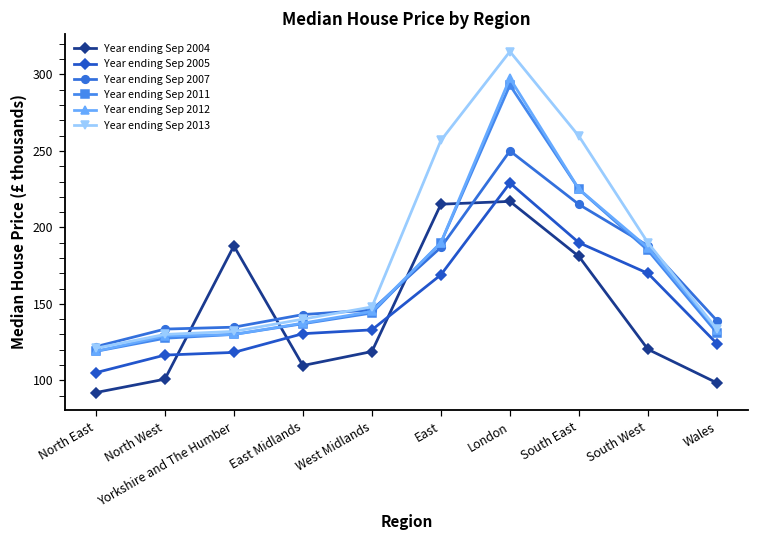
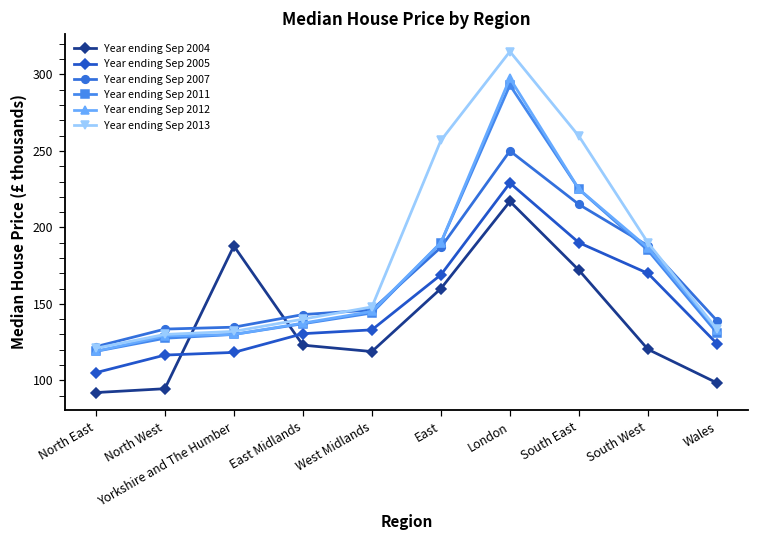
  {
    "Year ending Sep 2004": {
      "North East": 92,
-     "North West": 101,
+     "North West": 95,
      "Yorkshire and The Humber": 188,
-     "East Midlands": 110,
+     "East Midlands": 123,
      "West Midlands": 119,
-     "East": 215,
+     "East": 160,
      "London": 217,
-     "South East": 181,
+     "South East": 172,
      "South West": 120,
      "Wales": 98
    },
    "Year ending Sep 2013": {
      "Yorkshire and The Humber": 132,
      "East Midlands": 140,
      "West Midlands": 148,
      "East": 257,
      "London": 315,
      "South East": 260,
      "South West": 190
    }
  }
